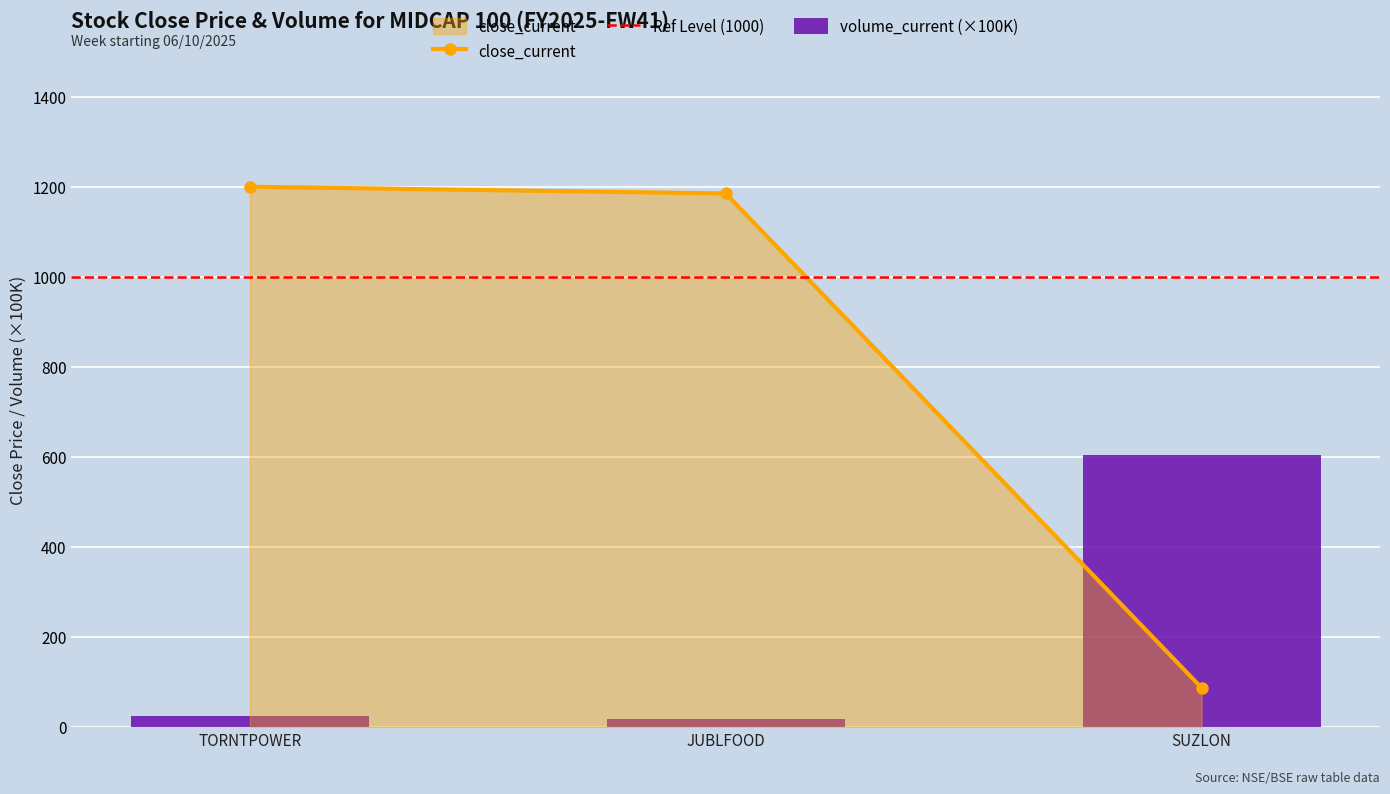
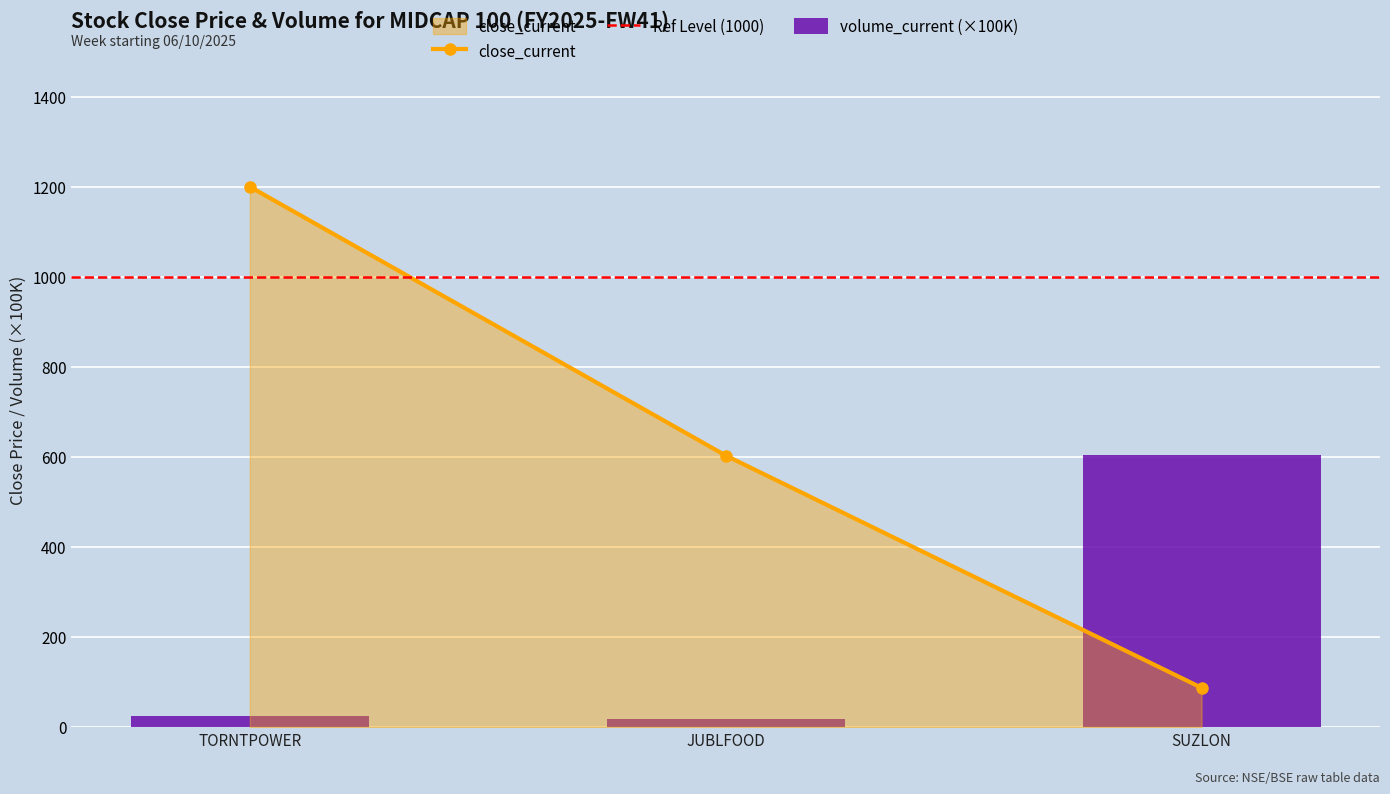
  {
    "close_current": {
      "TORNTPOWER": 1200,
-     "JUBLFOOD": 1190,
+     "JUBLFOOD": 600,
      "SUZLON": 90
    },
    "volume_current (×100K)": {
      "TORNTPOWER": 20,
      "JUBLFOOD": 20,
      "SUZLON": 600
    }
  }
